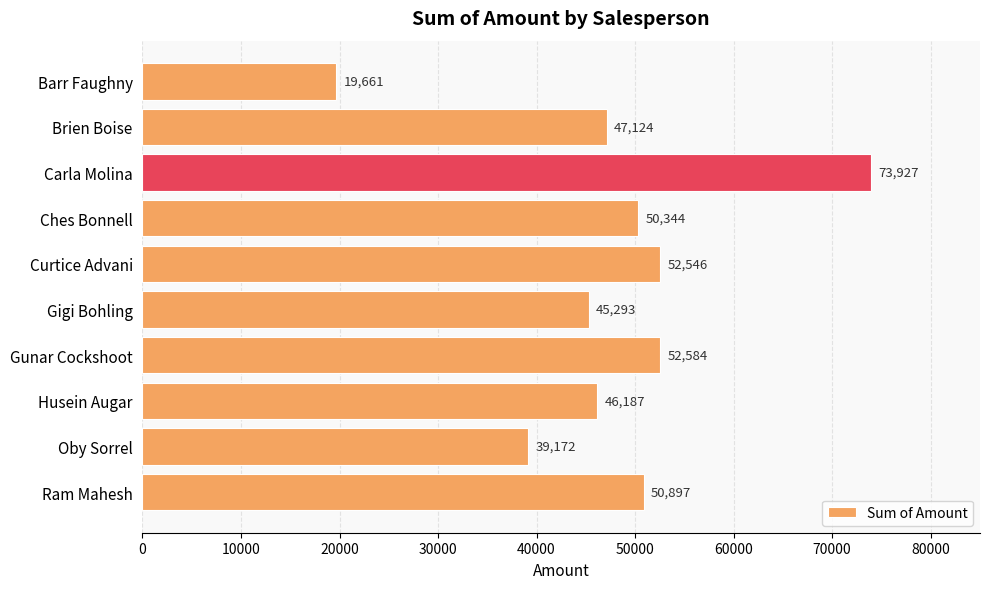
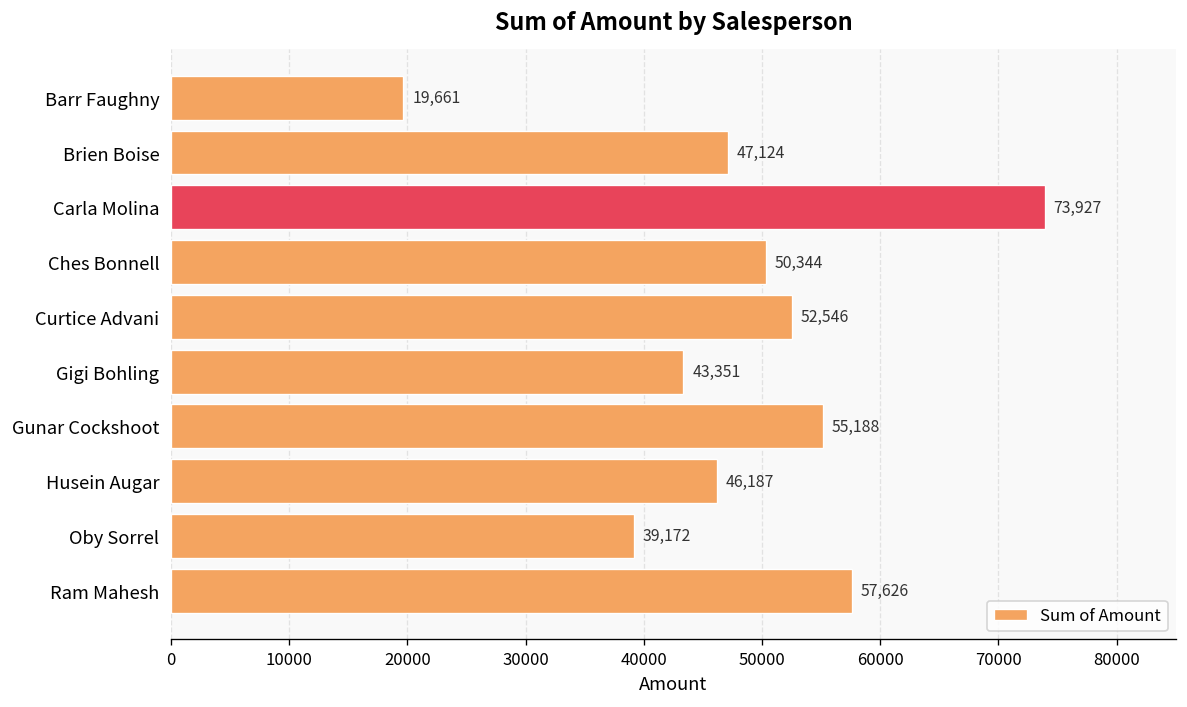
  {
    "Barr Faughny": "19,661",
    "Brien Boise": "47,124",
    "Carla Molina": "73,927",
    "Ches Bonnell": "50,344",
    "Curtice Advani": "52,546",
-   "Gigi Bohling": "45,293",
-   "Gunar Cockshoot": "52,584",
+   "Gigi Bohling": "43,351",
+   "Gunar Cockshoot": "55,188",
    "Husein Augar": "46,187",
    "Oby Sorrel": "39,172",
-   "Ram Mahesh": "50,897"
+   "Ram Mahesh": "57,626"
  }
